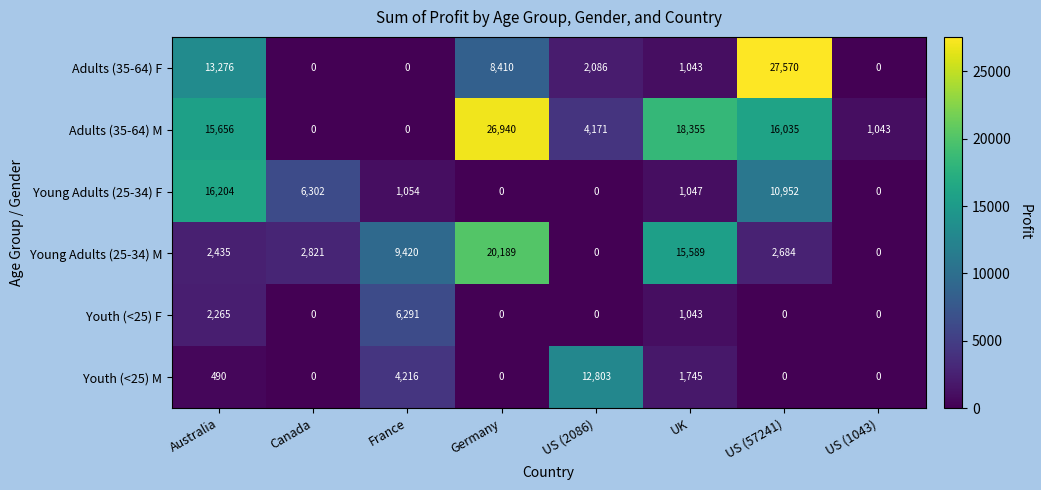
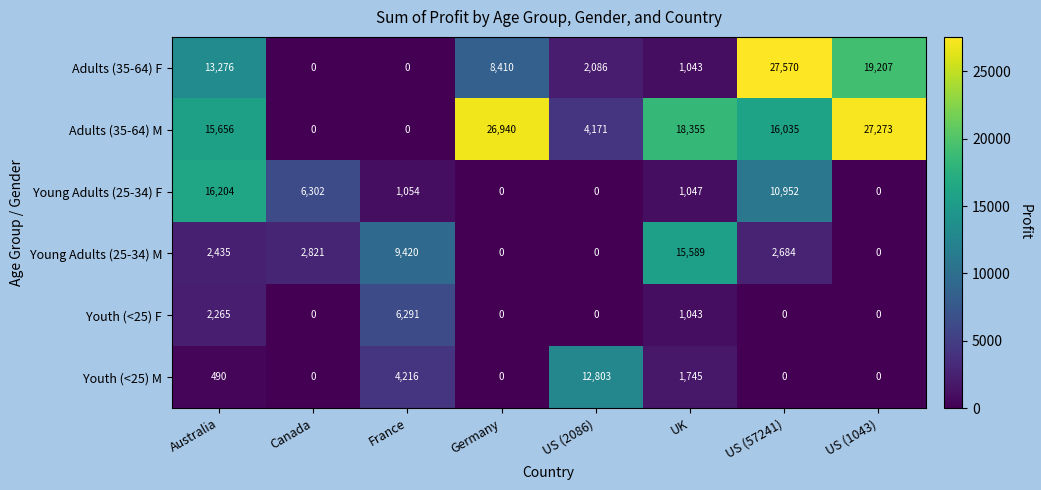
  {
    "Adults (35-64) F": {
      "Australia": "13,276",
      "Canada": "0",
      "France": "0",
      "Germany": "8,410",
      "US (2086)": "2,086",
      "UK": "1,043",
      "US (57241)": "27,570",
-     "US (1043)": "0"
+     "US (1043)": "19,207"
    },
    "Adults (35-64) M": {
      "Australia": "15,656",
      "Canada": "0",
      "France": "0",
      "Germany": "26,940",
      "US (2086)": "4,171",
      "UK": "18,355",
      "US (57241)": "16,035",
-     "US (1043)": "1,043"
+     "US (1043)": "27,273"
    },
    "Young Adults (25-34) F": {
      "Australia": "16,204",
      "Canada": "6,302",
      "France": "1,054",
      "Germany": "0",
      "US (2086)": "0",
      "UK": "1,047",
      "US (57241)": "10,952",
      "US (1043)": "0"
    },
    "Young Adults (25-34) M": {
      "Australia": "2,435",
      "Canada": "2,821",
      "France": "9,420",
-     "Germany": "20,189",
+     "Germany": "0",
      "US (2086)": "0",
      "UK": "15,589",
      "US (57241)": "2,684",
      "US (1043)": "0"
    },
    "Youth (<25) F": {
      "Australia": "2,265",
      "Canada": "0",
      "France": "6,291",
      "Germany": "0",
      "US (2086)": "0",
      "UK": "1,043",
      "US (57241)": "0",
      "US (1043)": "0"
    },
    "Youth (<25) M": {
      "Australia": "490",
      "Canada": "0",
      "France": "4,216",
      "Germany": "0",
      "US (2086)": "12,803",
      "UK": "1,745",
      "US (57241)": "0",
      "US (1043)": "0"
    }
  }
